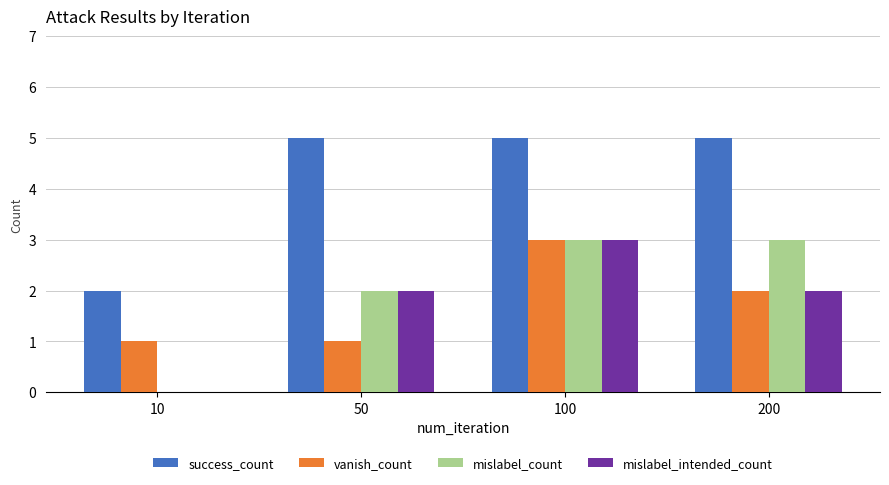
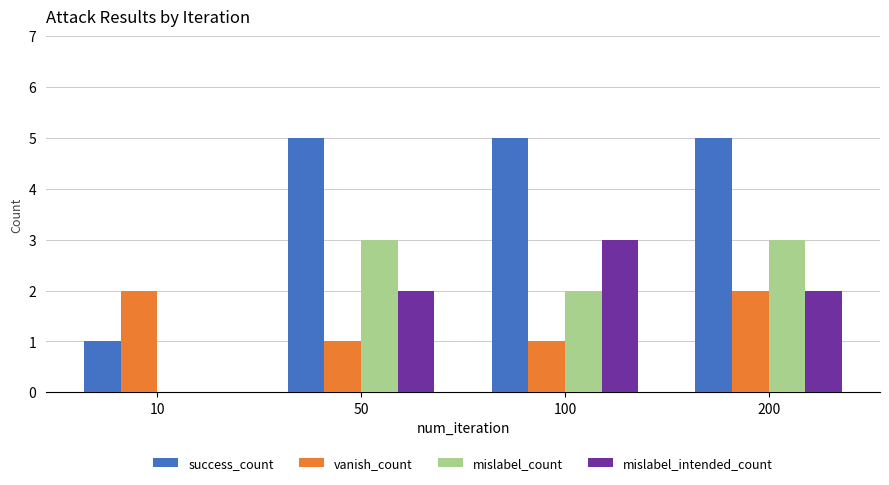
  {
    "success_count": {
-     "10": 2,
+     "10": 1,
      "50": 5,
      "100": 5,
      "200": 5
    },
    "vanish_count": {
-     "10": 1,
+     "10": 2,
      "50": 1,
-     "100": 3,
+     "100": 1,
      "200": 2
    },
    "mislabel_count": {
      "10": 0,
-     "50": 2,
-     "100": 3,
+     "50": 3,
+     "100": 2,
      "200": 3
    },
    "mislabel_intended_count": {
      "10": 0,
      "50": 2,
      "100": 3,
      "200": 2
    }
  }
